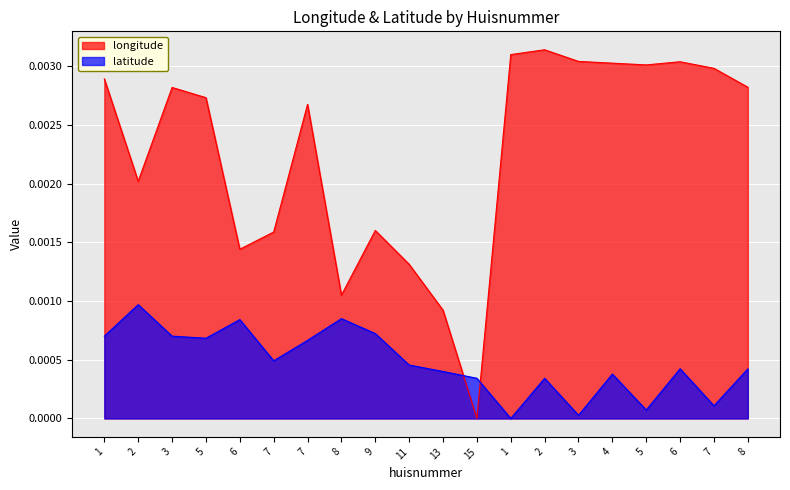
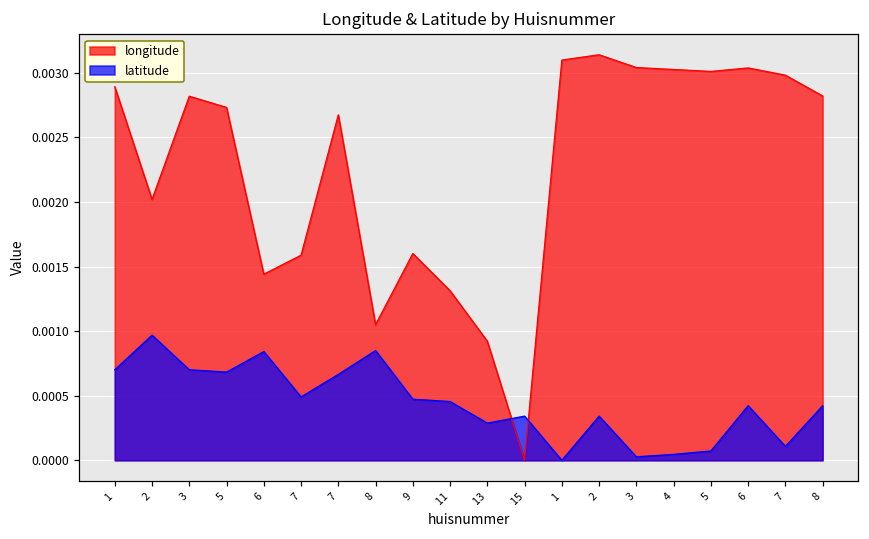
  {
    "longitude": {
      "9": 0.00160,
      "11": 0.00131,
      "13": 0.00092,
      "15": 0.00000,
      "4": 0.00303
    },
    "latitude": {
-     "9": 0.00072,
+     "9": 0.00047,
      "11": 0.00045,
-     "13": 0.00040,
+     "13": 0.00029,
      "15": 0.00034,
-     "4": 0.00038
+     "4": 0.00005
    }
  }
